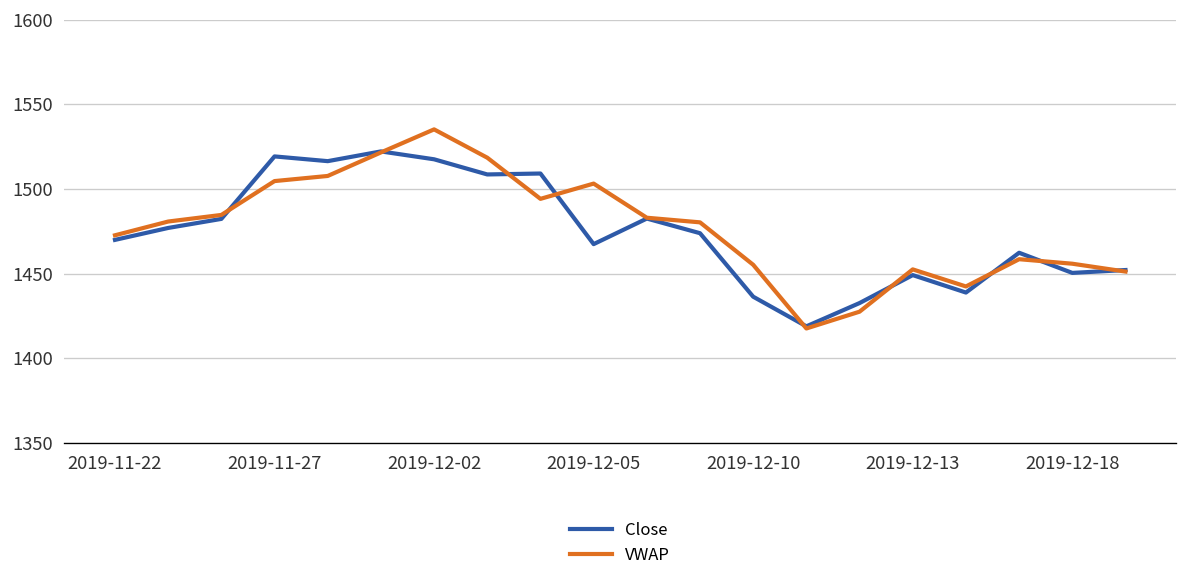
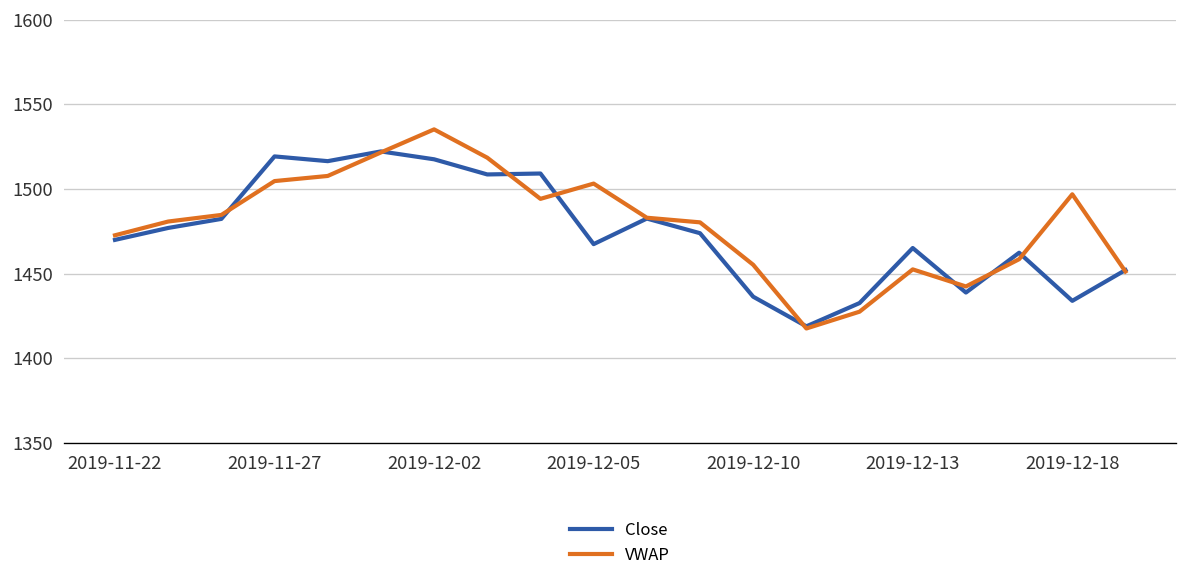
  {
    "Close": {
      "2019-11-22": 1470,
      "2019-11-27": 1519,
      "2019-12-02": 1518,
      "2019-12-05": 1467,
      "2019-12-10": 1436,
-     "2019-12-13": 1449,
-     "2019-12-18": 1450
+     "2019-12-13": 1465,
+     "2019-12-18": 1434
    },
    "VWAP": {
      "2019-11-22": 1473,
      "2019-11-27": 1505,
      "2019-12-02": 1535,
      "2019-12-05": 1503,
      "2019-12-10": 1455,
      "2019-12-13": 1452,
-     "2019-12-18": 1456
+     "2019-12-18": 1497
    }
  }
